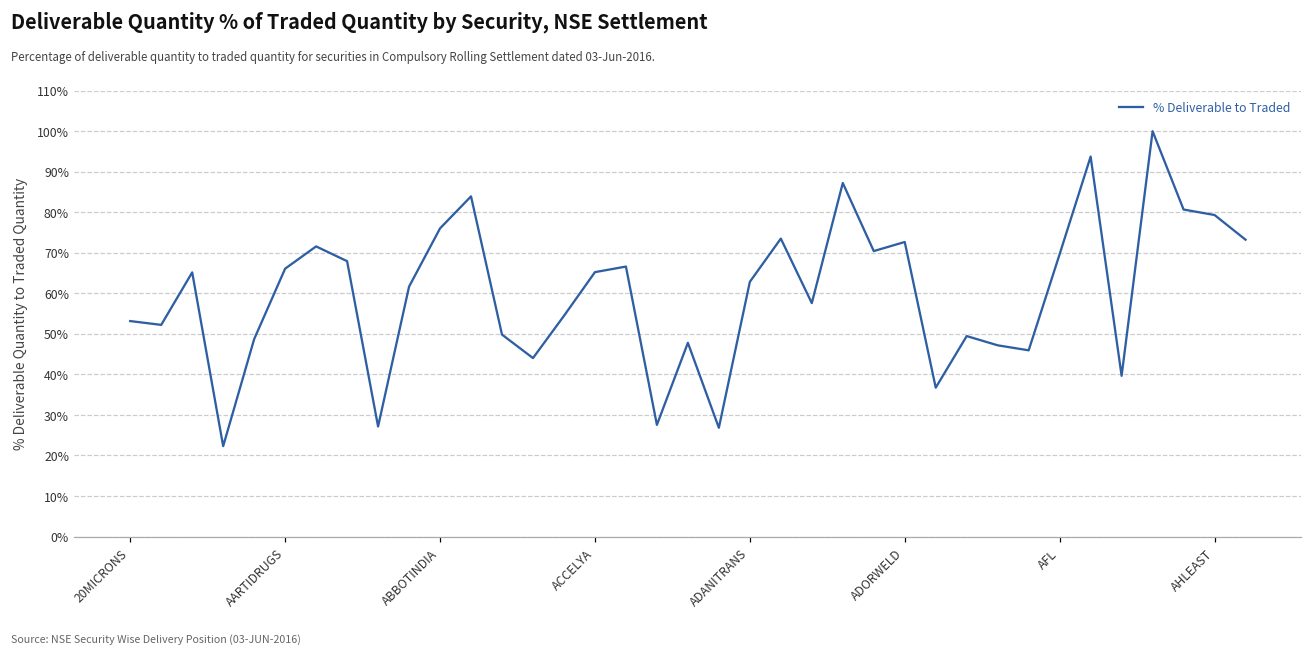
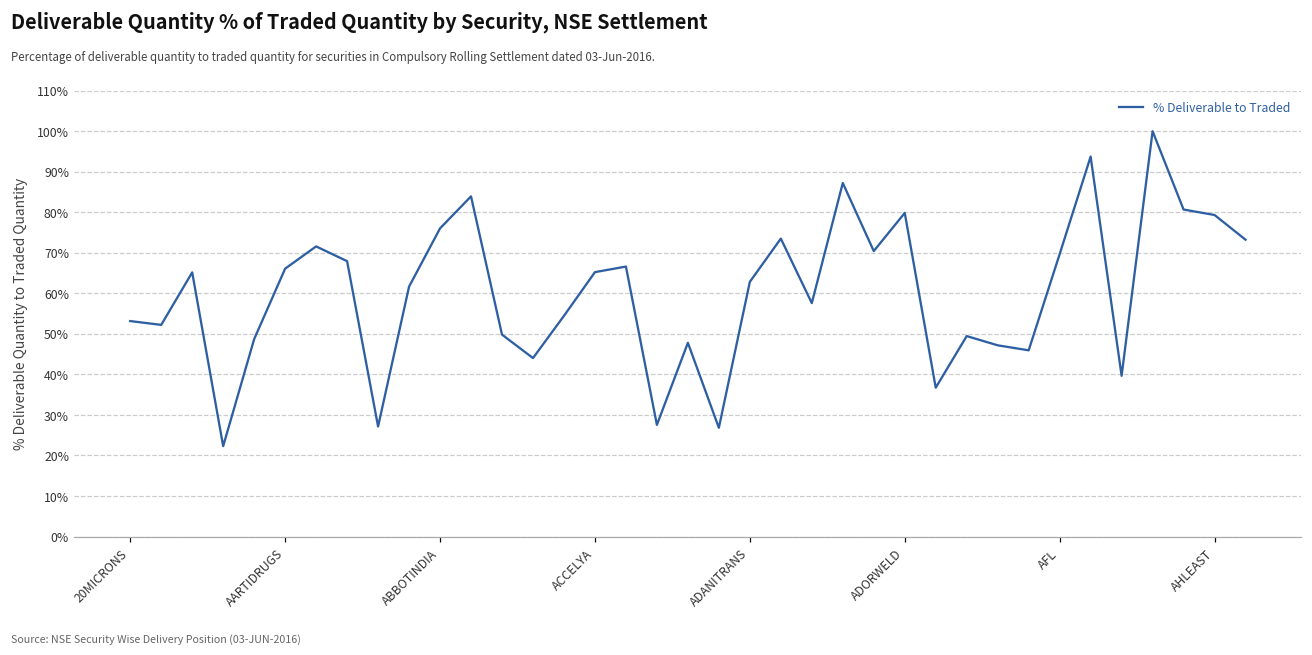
  {
    "20MICRONS": "53%",
    "AARTIDRUGS": "66%",
    "ABBOTINDIA": "76%",
    "ACCELYA": "65%",
    "ADANITRANS": "63%",
-   "ADORWELD": "73%",
+   "ADORWELD": "80%",
    "AFL": "70%",
    "AHLEAST": "79%"
  }
